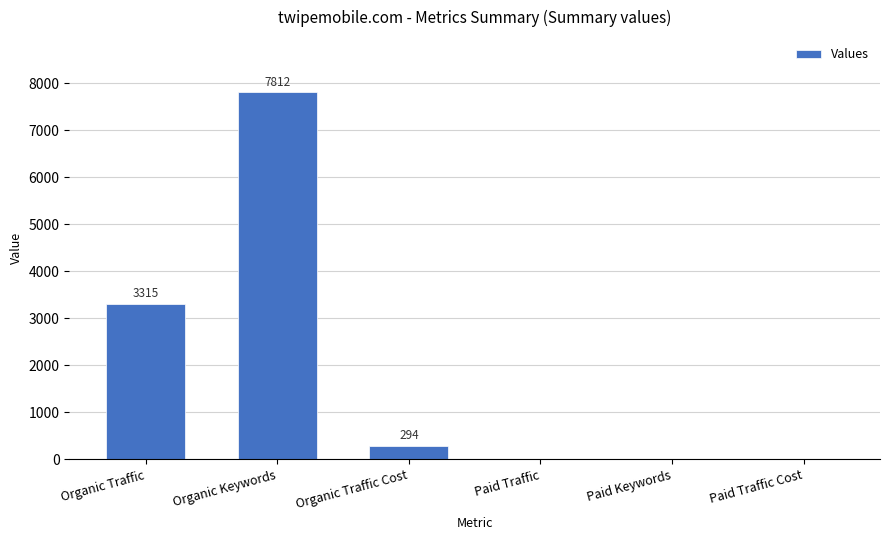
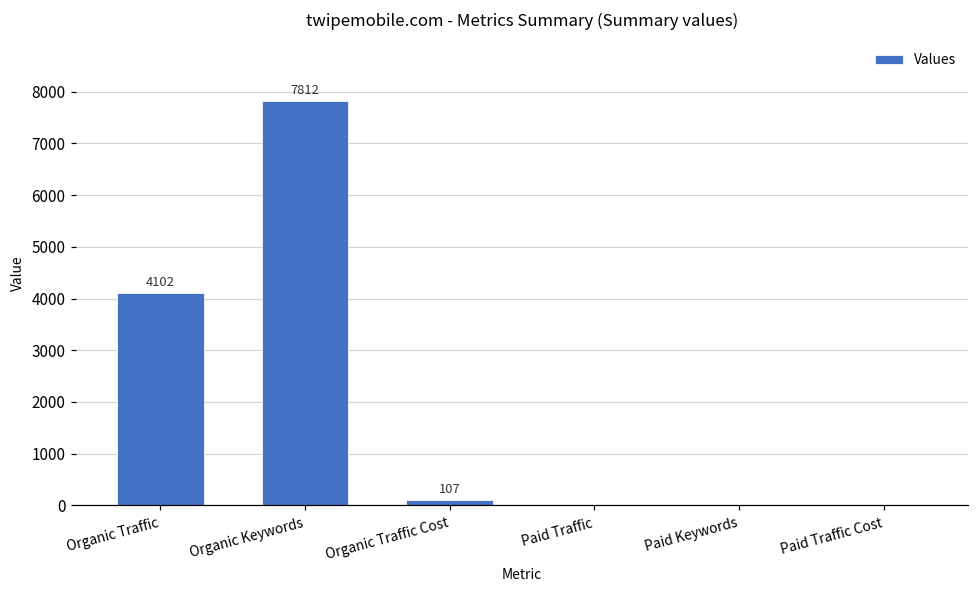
  {
-   "Organic Traffic": 3315,
+   "Organic Traffic": 4102,
    "Organic Keywords": 7812,
-   "Organic Traffic Cost": 294
+   "Organic Traffic Cost": 107
  }
